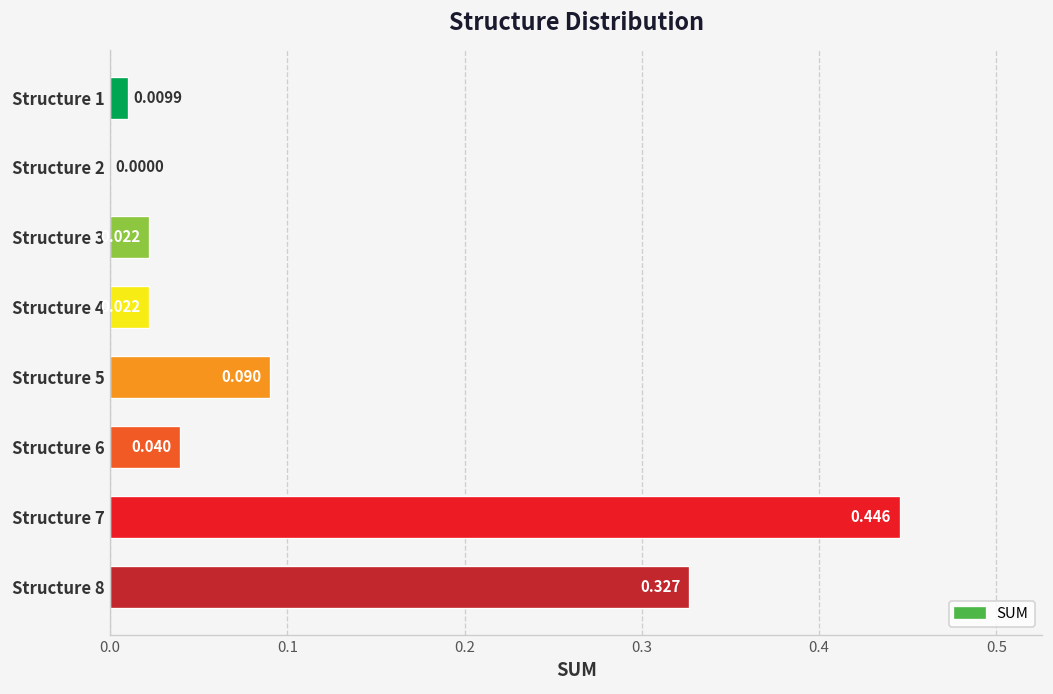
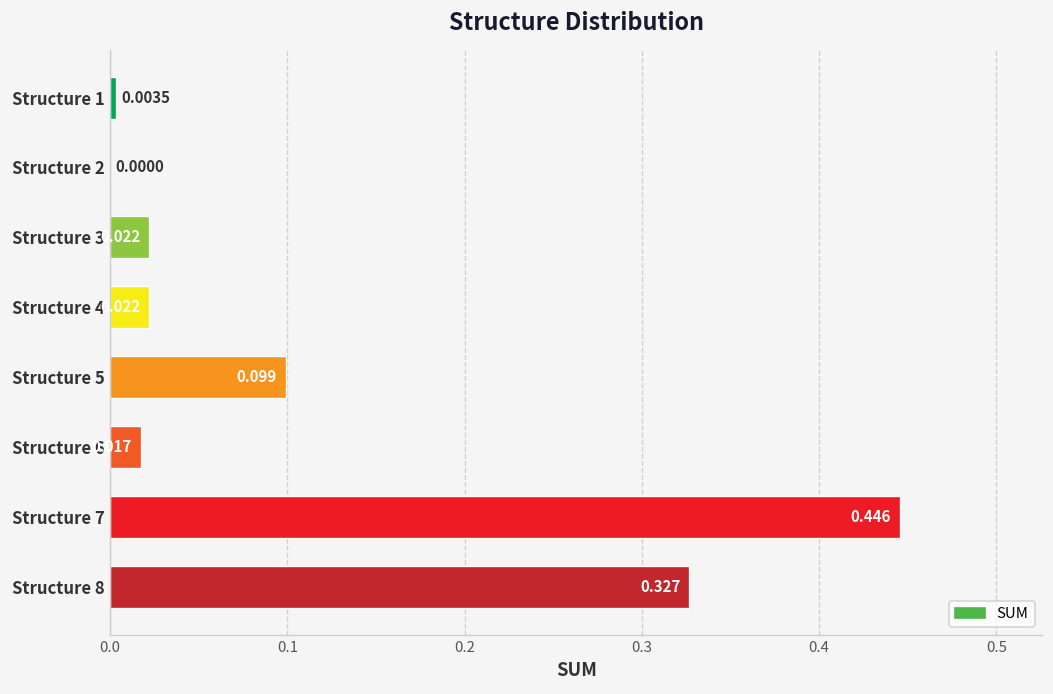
  {
-   "Structure 1": 0.0099,
+   "Structure 1": 0.0035,
    "Structure 2": 0.0000,
    "Structure 3": 0.022,
    "Structure 4": 0.022,
-   "Structure 5": 0.090,
-   "Structure 6": 0.040,
+   "Structure 5": 0.099,
+   "Structure 6": 0.017,
    "Structure 7": 0.446,
    "Structure 8": 0.327
  }
